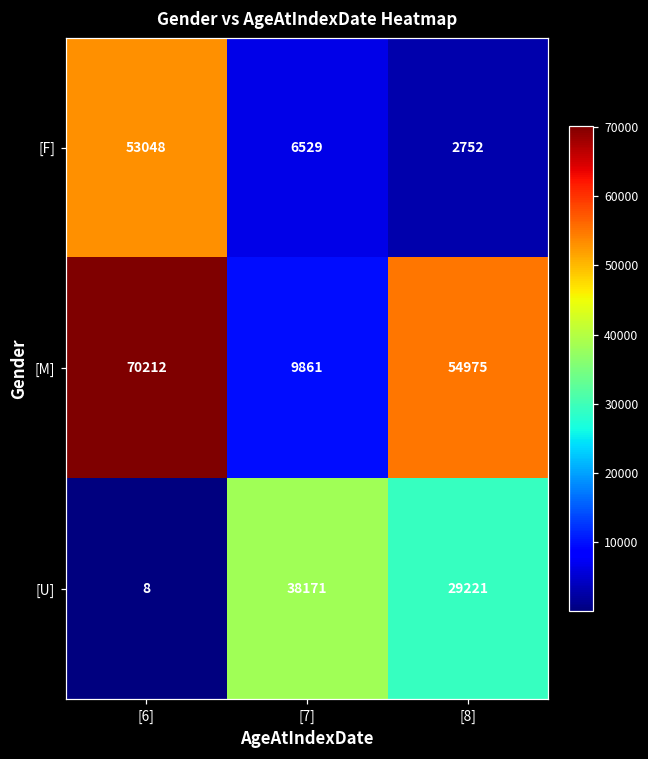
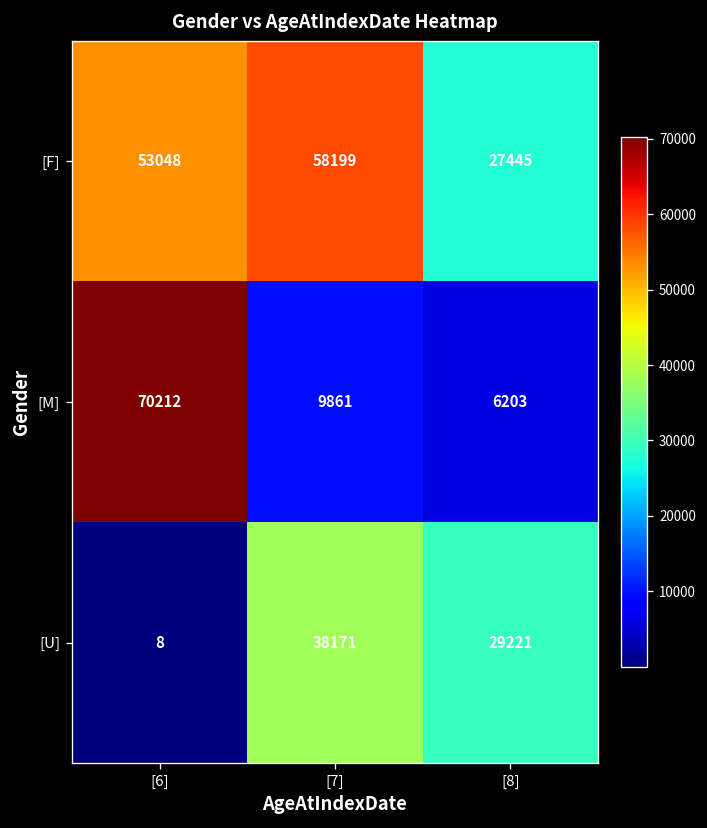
  {
    "[F]": {
      "[6]": 53048,
-     "[7]": 6529,
-     "[8]": 2752
+     "[7]": 58199,
+     "[8]": 27445
    },
    "[M]": {
      "[6]": 70212,
      "[7]": 9861,
-     "[8]": 54975
+     "[8]": 6203
    },
    "[U]": {
      "[6]": 8,
      "[7]": 38171,
      "[8]": 29221
    }
  }
